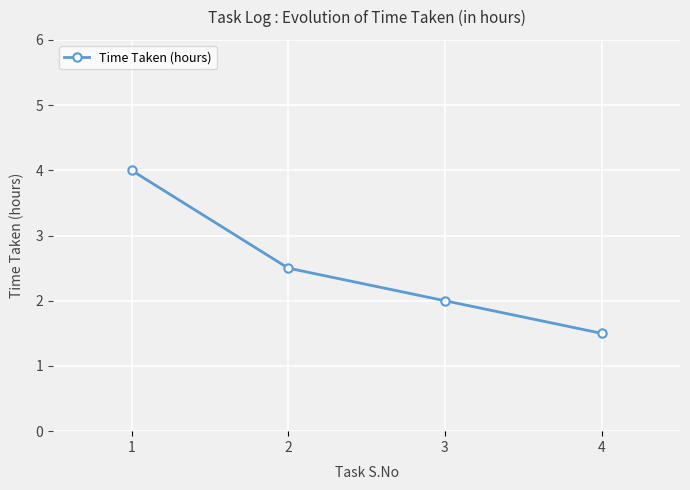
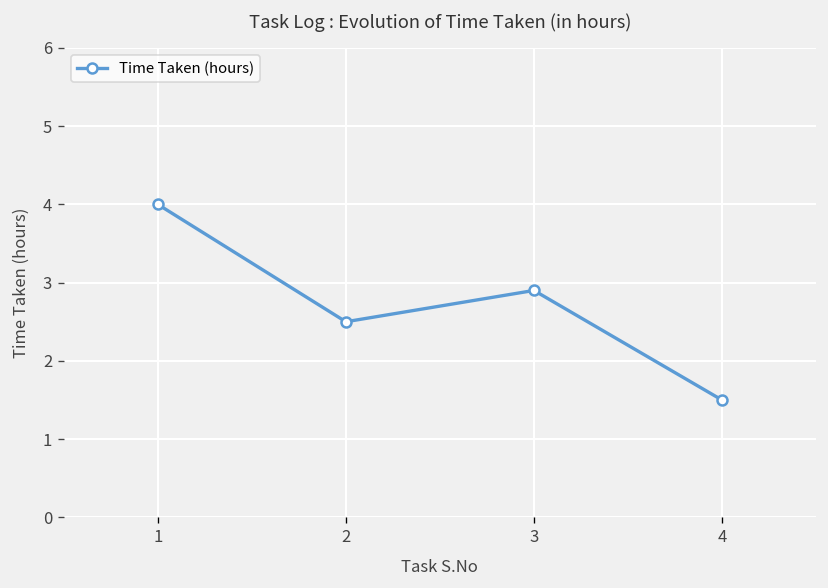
  {
    "1": 4.0,
    "2": 2.5,
-   "3": 2.0,
+   "3": 2.9,
    "4": 1.5
  }
